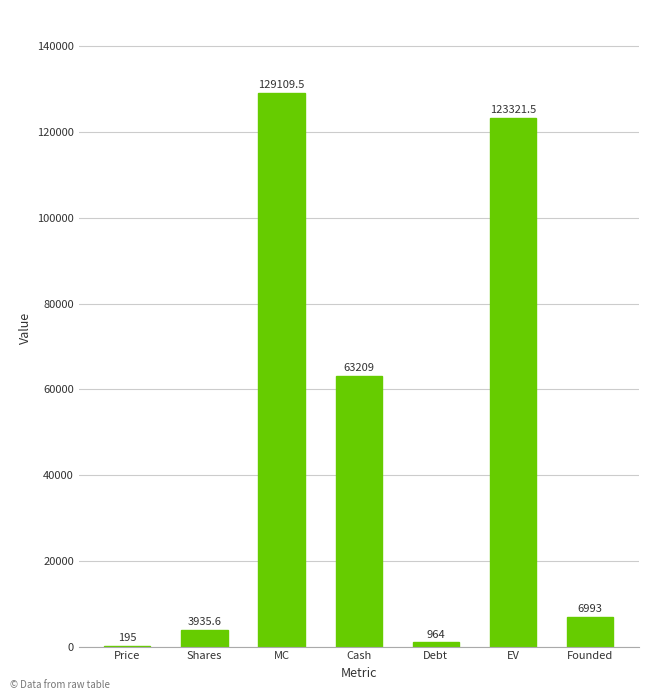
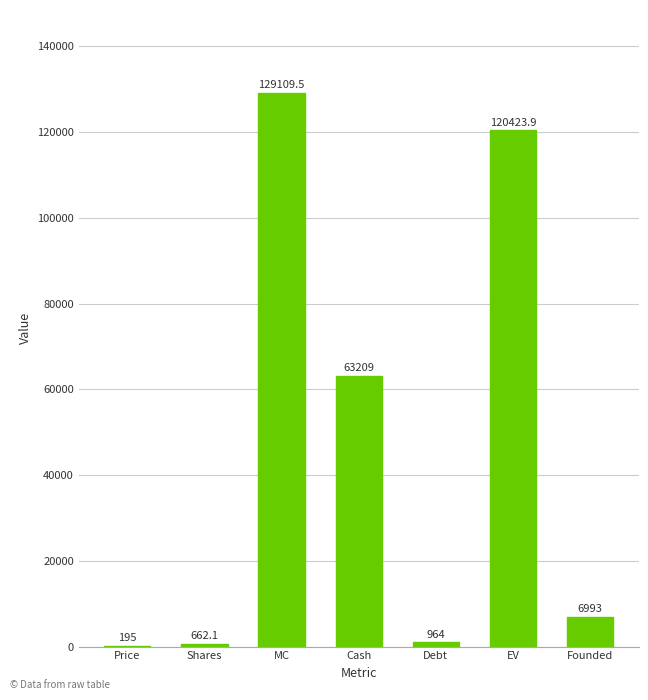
  {
    "Price": 195,
-   "Shares": 3935.6,
+   "Shares": 662.1,
    "MC": 129109.5,
    "Cash": 63209,
    "Debt": 964,
-   "EV": 123321.5,
+   "EV": 120423.9,
    "Founded": 6993
  }
